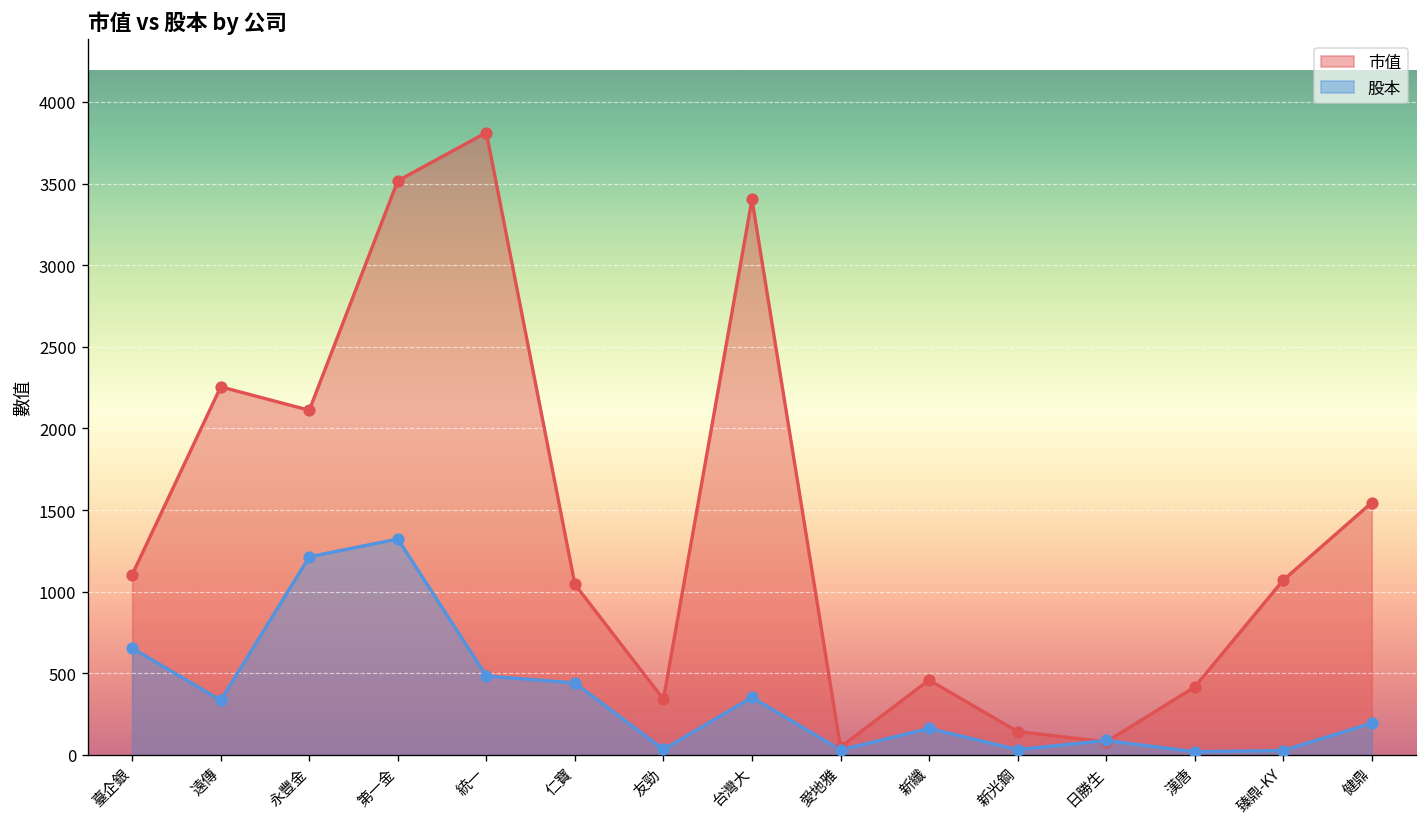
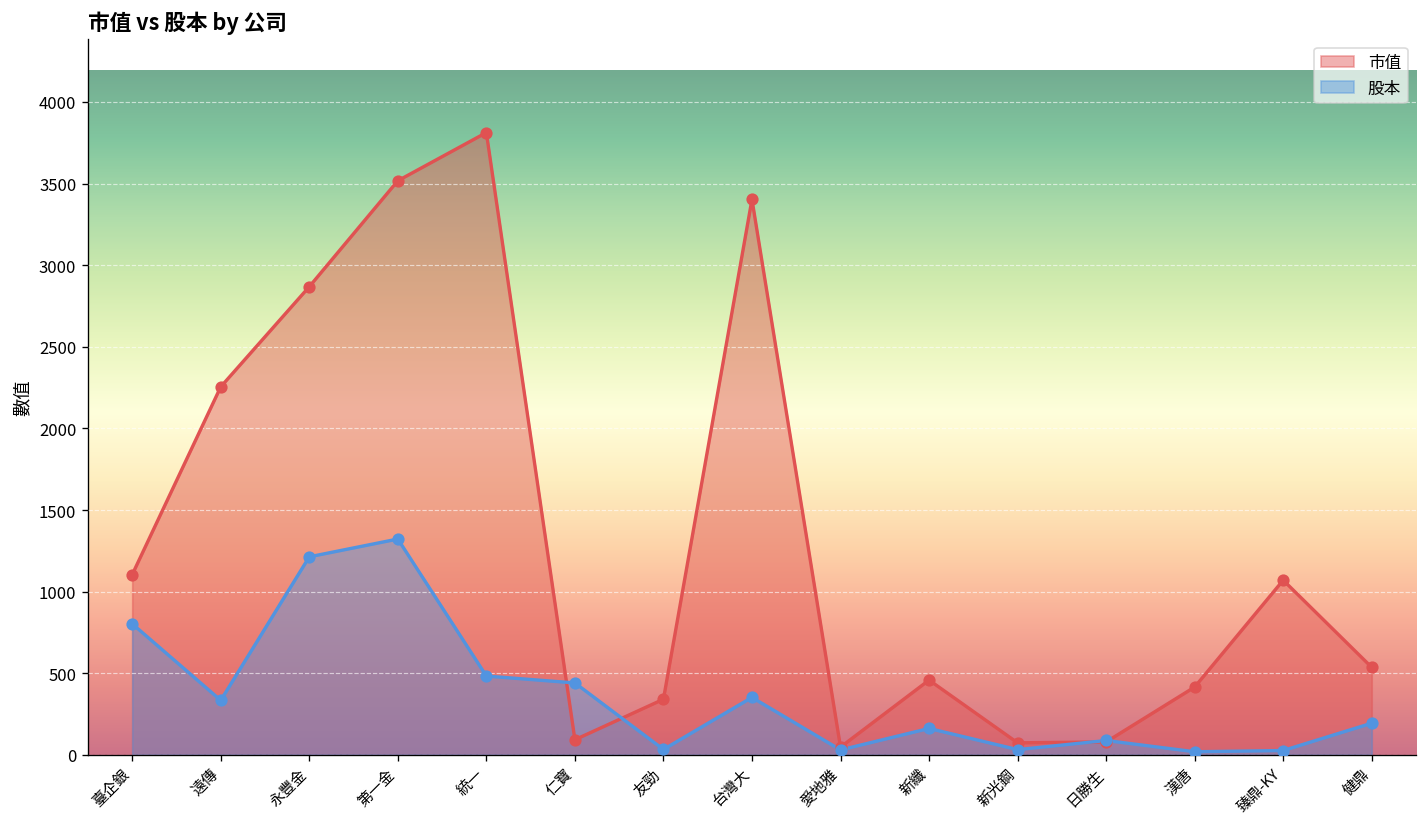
  {
    "市值": {
      "臺企銀": 1100,
      "遠傳": 2250,
-     "永豐金": 2110,
+     "永豐金": 2870,
      "第一金": 3520,
      "統一": 3810,
-     "仁寶": 1040,
+     "仁寶": 90,
      "友勁": 340,
      "台灣大": 3400,
      "新纖": 460,
-     "新光鋼": 140,
+     "新光鋼": 70,
      "漢唐": 420,
      "臻鼎-KY": 1070,
-     "健鼎": 1550
+     "健鼎": 540
    },
    "股本": {
-     "臺企銀": 650,
+     "臺企銀": 800,
      "遠傳": 330,
      "永豐金": 1210,
      "第一金": 1320,
      "統一": 480,
      "仁寶": 440,
      "友勁": 30,
      "台灣大": 350,
      "新纖": 160,
      "新光鋼": 30,
      "漢唐": 20,
      "臻鼎-KY": 30,
      "健鼎": 190
    }
  }
